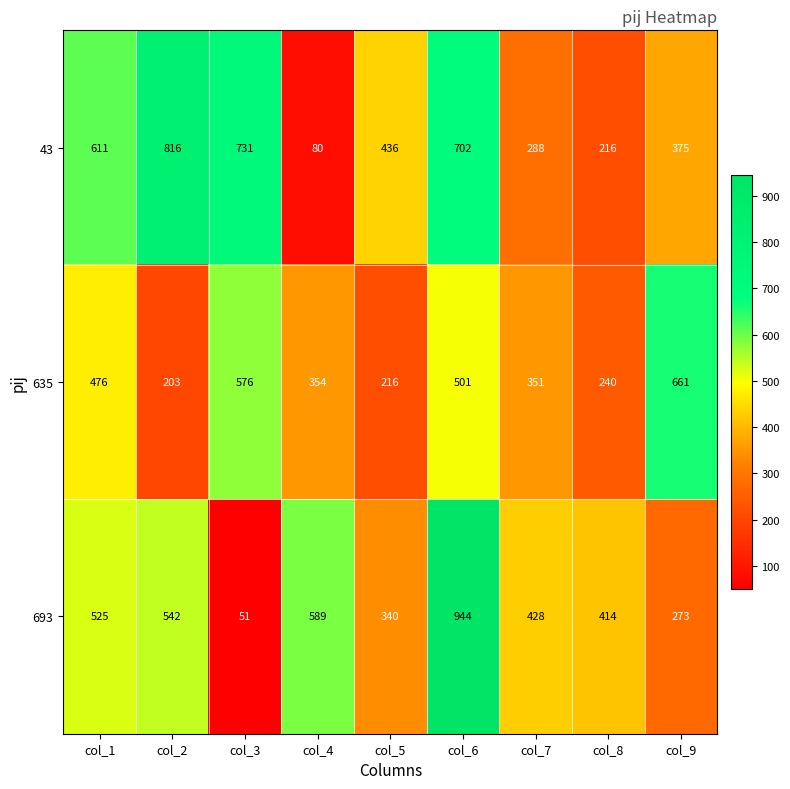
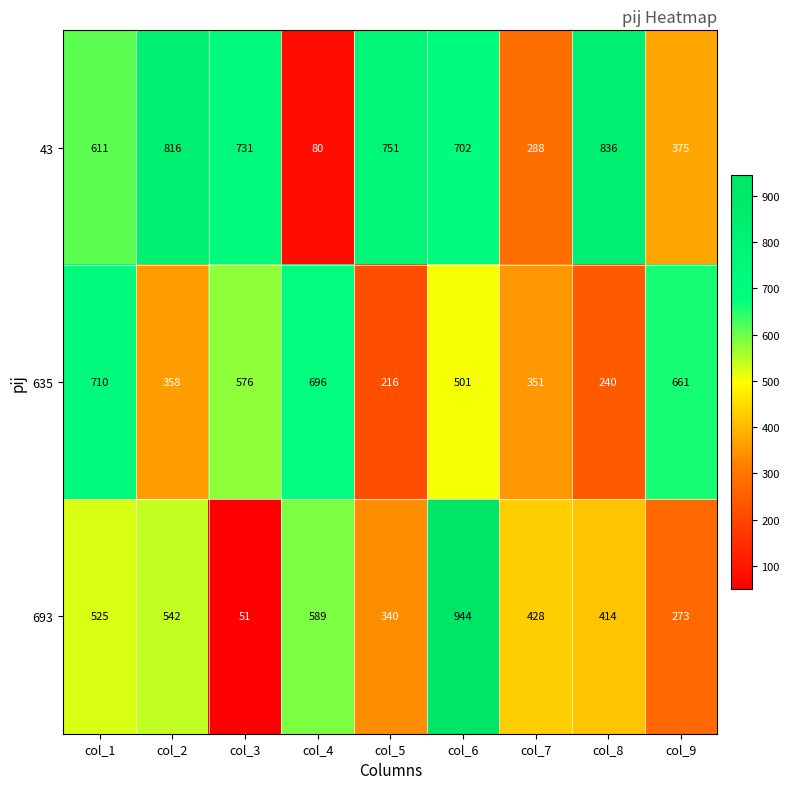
  {
    "43": {
      "col_1": 611,
      "col_2": 816,
      "col_3": 731,
      "col_4": 80,
-     "col_5": 436,
+     "col_5": 751,
      "col_6": 702,
      "col_7": 288,
-     "col_8": 216,
+     "col_8": 836,
      "col_9": 375
    },
    "635": {
-     "col_1": 476,
-     "col_2": 203,
+     "col_1": 710,
+     "col_2": 358,
      "col_3": 576,
-     "col_4": 354,
+     "col_4": 696,
      "col_5": 216,
      "col_6": 501,
      "col_7": 351,
      "col_8": 240,
      "col_9": 661
    },
    "693": {
      "col_1": 525,
      "col_2": 542,
      "col_3": 51,
      "col_4": 589,
      "col_5": 340,
      "col_6": 944,
      "col_7": 428,
      "col_8": 414,
      "col_9": 273
    }
  }
